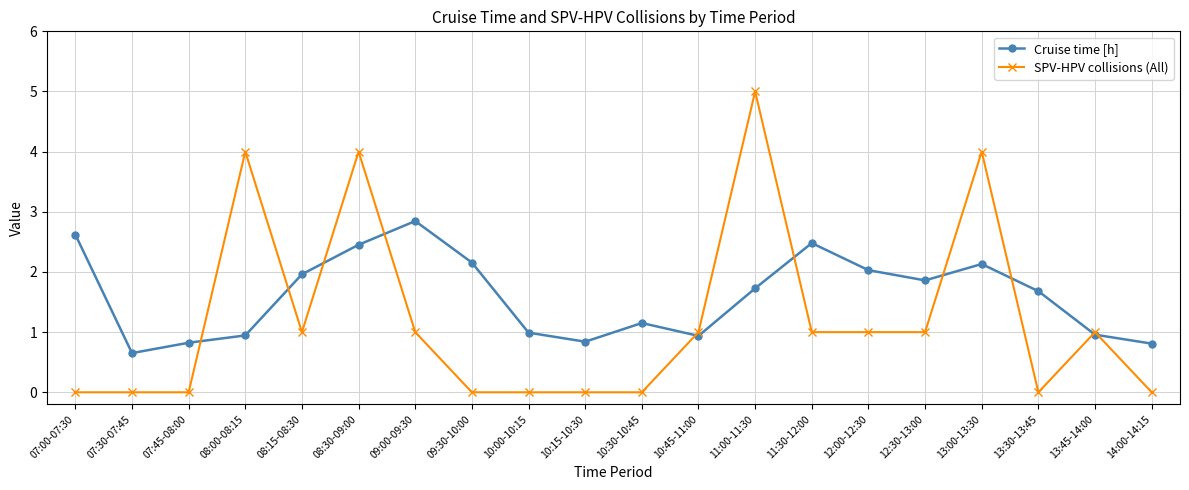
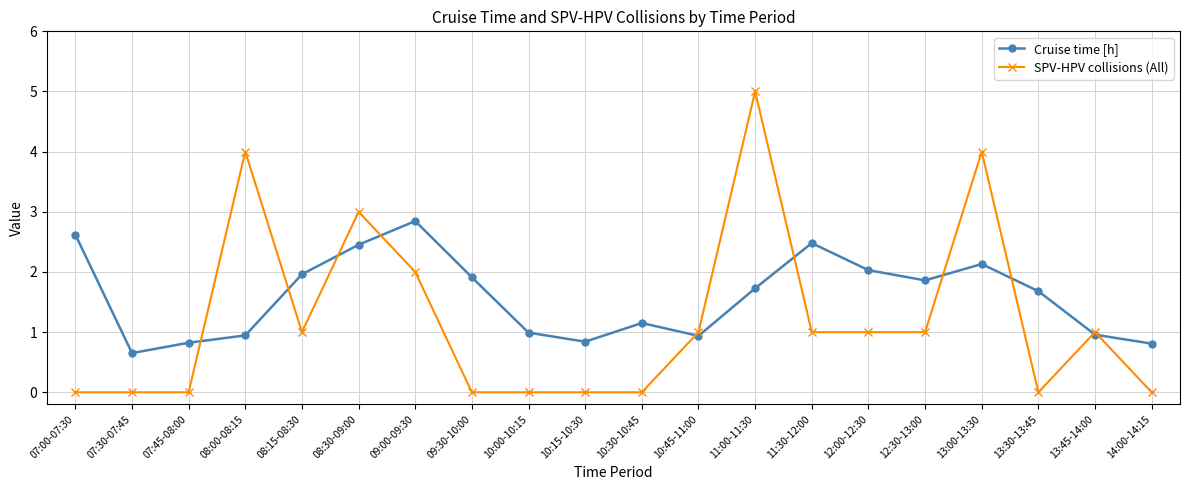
  {
    "Cruise time [h]": {
      "07:00-07:30": 2.6,
      "07:30-07:45": 0.7,
      "07:45-08:00": 0.8,
      "08:00-08:15": 0.9,
      "08:15-08:30": 2.0,
      "08:30-09:00": 2.5,
      "09:00-09:30": 2.8,
-     "09:30-10:00": 2.2,
+     "09:30-10:00": 1.9,
      "10:00-10:15": 1.0,
      "10:15-10:30": 0.8,
      "10:30-10:45": 1.2,
      "10:45-11:00": 0.9,
      "11:00-11:30": 1.7,
      "11:30-12:00": 2.5,
      "12:00-12:30": 2.0,
      "12:30-13:00": 1.9,
      "13:00-13:30": 2.1,
      "13:30-13:45": 1.7,
      "13:45-14:00": 1.0,
      "14:00-14:15": 0.8
    },
    "SPV-HPV collisions (All)": {
      "07:00-07:30": 0,
      "07:30-07:45": 0,
      "07:45-08:00": 0,
      "08:00-08:15": 4,
      "08:15-08:30": 1,
-     "08:30-09:00": 4,
-     "09:00-09:30": 1,
+     "08:30-09:00": 3,
+     "09:00-09:30": 2,
      "09:30-10:00": 0,
      "10:00-10:15": 0,
      "10:15-10:30": 0,
      "10:30-10:45": 0,
      "10:45-11:00": 1,
      "11:00-11:30": 5,
      "11:30-12:00": 1,
      "12:00-12:30": 1,
      "12:30-13:00": 1,
      "13:00-13:30": 4,
      "13:30-13:45": 0,
      "13:45-14:00": 1,
      "14:00-14:15": 0
    }
  }
